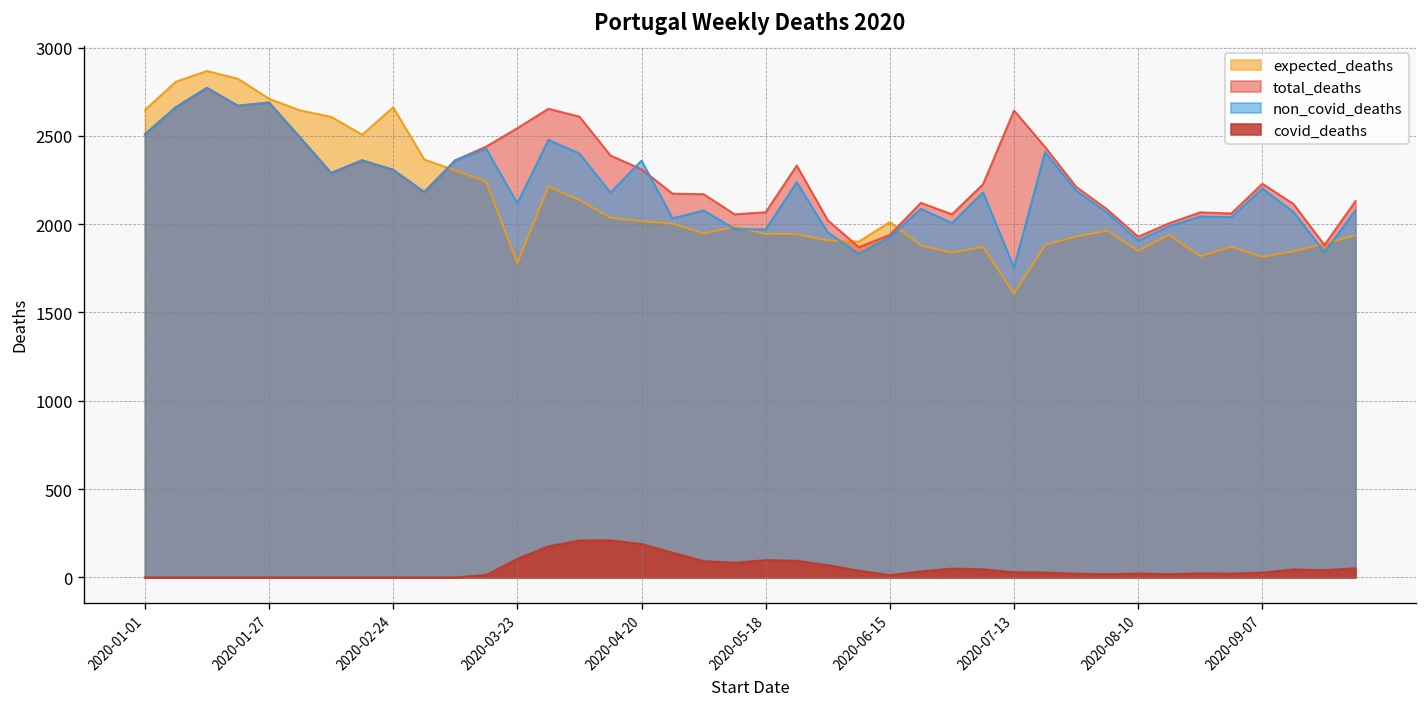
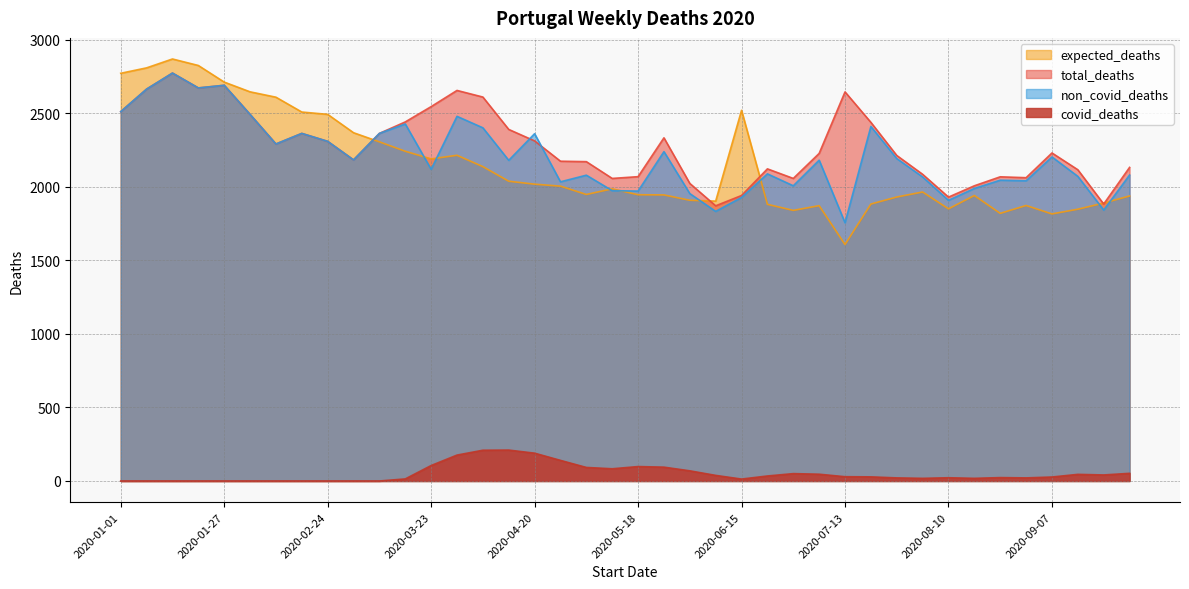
  {
    "expected_deaths": {
-     "2020-01-01": 2650,
+     "2020-01-01": 2770,
      "2020-01-27": 2710,
-     "2020-02-24": 2660,
-     "2020-03-23": 1780,
+     "2020-02-24": 2490,
+     "2020-03-23": 2190,
      "2020-04-20": 2020,
      "2020-05-18": 1950,
-     "2020-06-15": 2010,
+     "2020-06-15": 2520,
      "2020-07-13": 1610,
      "2020-08-10": 1850,
      "2020-09-07": 1810
    },
    "non_covid_deaths": {
      "2020-03-23": 2120,
      "2020-04-20": 2360,
      "2020-05-18": 1970,
      "2020-07-13": 1760,
      "2020-08-10": 1910,
      "2020-09-07": 2200
    }
  }
